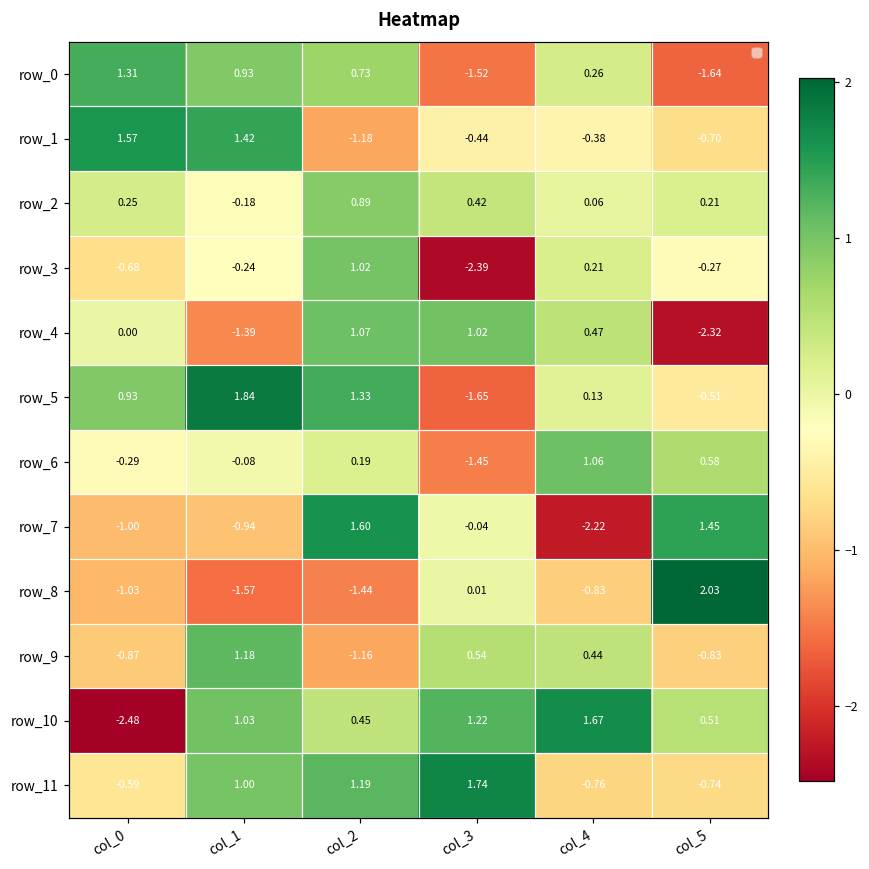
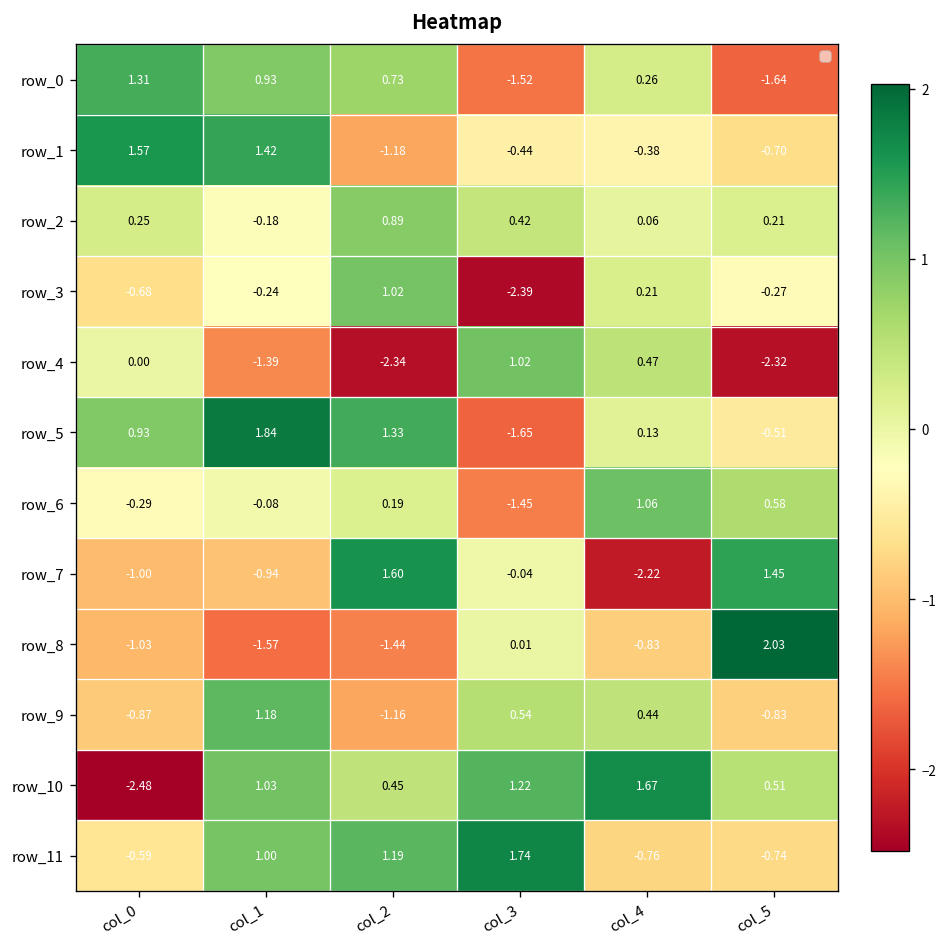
  {
    "row_0": {
      "col_0": 1.31,
      "col_1": 0.93,
      "col_2": 0.73,
      "col_3": -1.52,
      "col_4": 0.26,
      "col_5": -1.64
    },
    "row_1": {
      "col_0": 1.57,
      "col_1": 1.42,
      "col_2": -1.18,
      "col_3": -0.44,
      "col_4": -0.38,
      "col_5": -0.70
    },
    "row_2": {
      "col_0": 0.25,
      "col_1": -0.18,
      "col_2": 0.89,
      "col_3": 0.42,
      "col_4": 0.06,
      "col_5": 0.21
    },
    "row_3": {
      "col_0": -0.68,
      "col_1": -0.24,
      "col_2": 1.02,
      "col_3": -2.39,
      "col_4": 0.21,
      "col_5": -0.27
    },
    "row_4": {
      "col_0": 0.00,
      "col_1": -1.39,
-     "col_2": 1.07,
+     "col_2": -2.34,
      "col_3": 1.02,
      "col_4": 0.47,
      "col_5": -2.32
    },
    "row_5": {
      "col_0": 0.93,
      "col_1": 1.84,
      "col_2": 1.33,
      "col_3": -1.65,
      "col_4": 0.13,
      "col_5": -0.51
    },
    "row_6": {
      "col_0": -0.29,
      "col_1": -0.08,
      "col_2": 0.19,
      "col_3": -1.45,
      "col_4": 1.06,
      "col_5": 0.58
    },
    "row_7": {
      "col_0": -1.00,
      "col_1": -0.94,
      "col_2": 1.60,
      "col_3": -0.04,
      "col_4": -2.22,
      "col_5": 1.45
    },
    "row_8": {
      "col_0": -1.03,
      "col_1": -1.57,
      "col_2": -1.44,
      "col_3": 0.01,
      "col_4": -0.83,
      "col_5": 2.03
    },
    "row_9": {
      "col_0": -0.87,
      "col_1": 1.18,
      "col_2": -1.16,
      "col_3": 0.54,
      "col_4": 0.44,
      "col_5": -0.83
    },
    "row_10": {
      "col_0": -2.48,
      "col_1": 1.03,
      "col_2": 0.45,
      "col_3": 1.22,
      "col_4": 1.67,
      "col_5": 0.51
    },
    "row_11": {
      "col_0": -0.59,
      "col_1": 1.00,
      "col_2": 1.19,
      "col_3": 1.74,
      "col_4": -0.76,
      "col_5": -0.74
    }
  }
